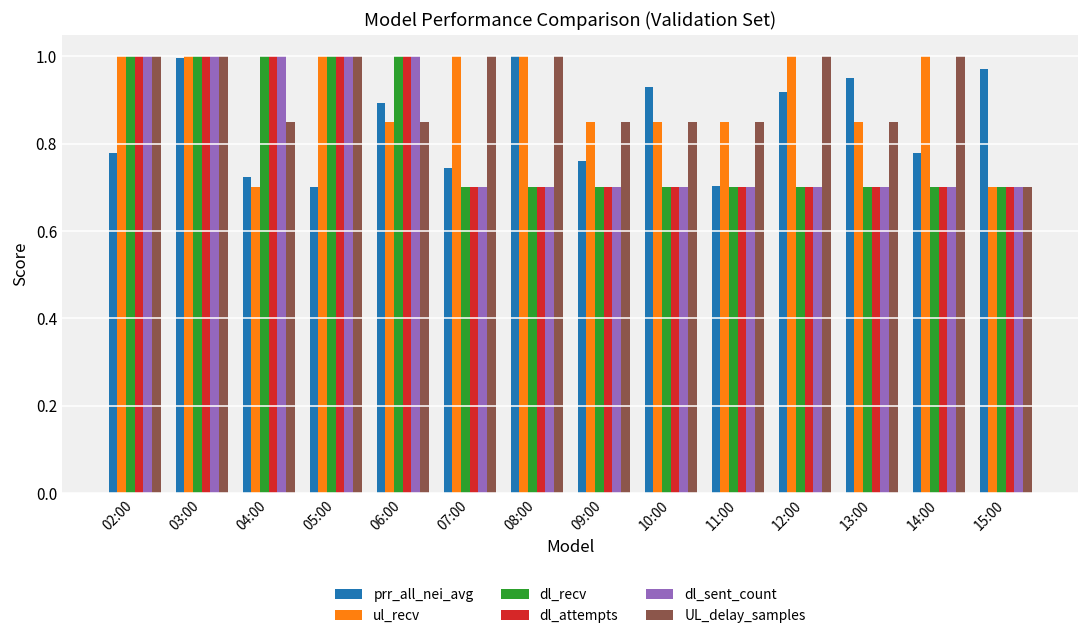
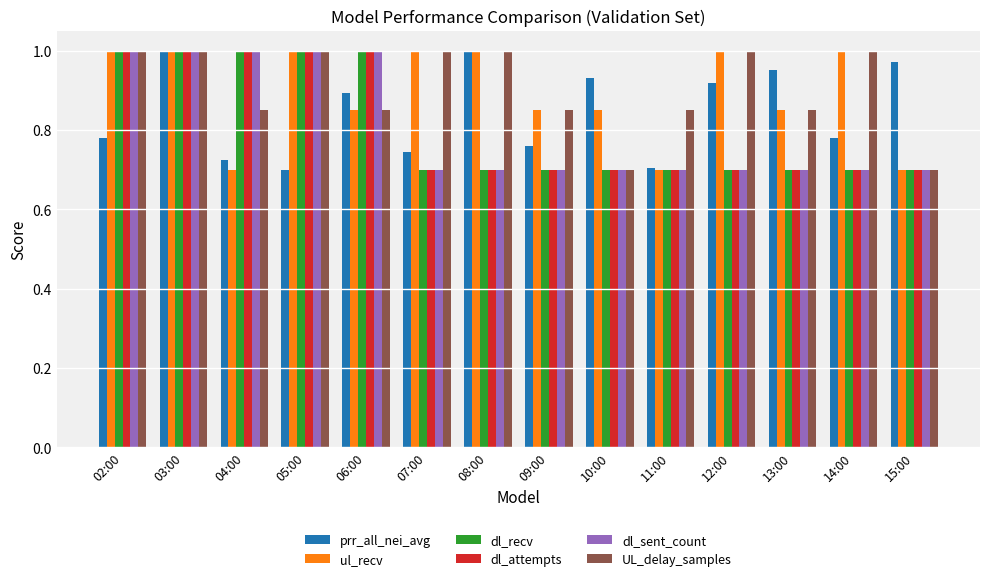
  {
    "prr_all_nei_avg": {
      "02:00": 0.78,
      "03:00": 1.00,
      "04:00": 0.72,
      "05:00": 0.70,
      "06:00": 0.89,
      "07:00": 0.74,
      "08:00": 1.00,
      "09:00": 0.76,
      "10:00": 0.93,
      "11:00": 0.70,
      "12:00": 0.92,
      "13:00": 0.95,
      "14:00": 0.78,
      "15:00": 0.97
    },
    "ul_recv": {
      "02:00": 1.00,
      "03:00": 1.00,
      "04:00": 0.70,
      "05:00": 1.00,
      "06:00": 0.85,
      "07:00": 1.00,
      "08:00": 1.00,
      "09:00": 0.85,
      "10:00": 0.85,
-     "11:00": 0.85,
+     "11:00": 0.70,
      "12:00": 1.00,
      "13:00": 0.85,
      "14:00": 1.00,
      "15:00": 0.70
    },
    "dl_recv": {
      "02:00": 1.00,
      "03:00": 1.00,
      "04:00": 1.00,
      "05:00": 1.00,
      "06:00": 1.00,
      "07:00": 0.70,
      "08:00": 0.70,
      "09:00": 0.70,
      "10:00": 0.70,
      "11:00": 0.70,
      "12:00": 0.70,
      "13:00": 0.70,
      "14:00": 0.70,
      "15:00": 0.70
    },
    "dl_attempts": {
      "02:00": 1.00,
      "03:00": 1.00,
      "04:00": 1.00,
      "05:00": 1.00,
      "06:00": 1.00,
      "07:00": 0.70,
      "08:00": 0.70,
      "09:00": 0.70,
      "10:00": 0.70,
      "11:00": 0.70,
      "12:00": 0.70,
      "13:00": 0.70,
      "14:00": 0.70,
      "15:00": 0.70
    },
    "dl_sent_count": {
      "02:00": 1.00,
      "03:00": 1.00,
      "04:00": 1.00,
      "05:00": 1.00,
      "06:00": 1.00,
      "07:00": 0.70,
      "08:00": 0.70,
      "09:00": 0.70,
      "10:00": 0.70,
      "11:00": 0.70,
      "12:00": 0.70,
      "13:00": 0.70,
      "14:00": 0.70,
      "15:00": 0.70
    },
    "UL_delay_samples": {
      "02:00": 1.00,
      "03:00": 1.00,
      "04:00": 0.85,
      "05:00": 1.00,
      "06:00": 0.85,
      "07:00": 1.00,
      "08:00": 1.00,
      "09:00": 0.85,
-     "10:00": 0.85,
+     "10:00": 0.70,
      "11:00": 0.85,
      "12:00": 1.00,
      "13:00": 0.85,
      "14:00": 1.00,
      "15:00": 0.70
    }
  }
